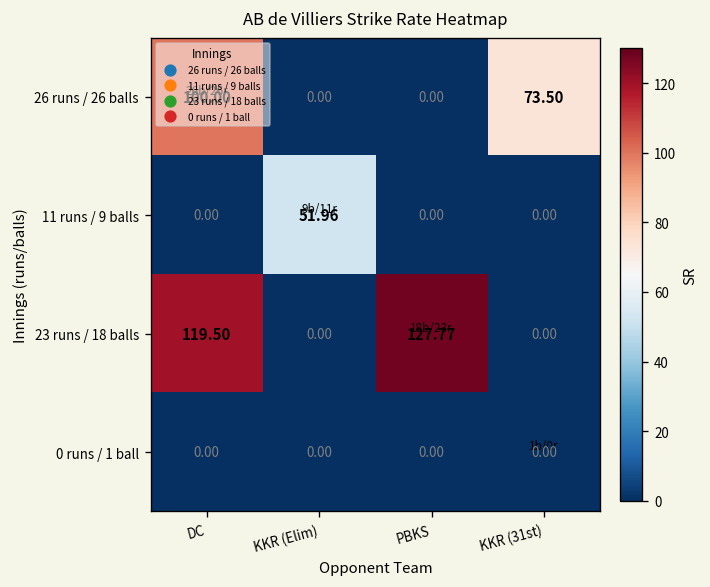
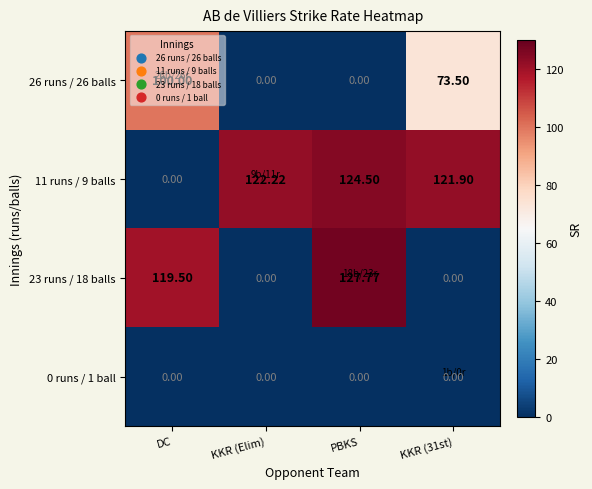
  {
    "26 runs / 26 balls": {
      "KKR (Elim)": 0.00,
      "PBKS": 0.00,
      "KKR (31st)": 73.50
    },
    "11 runs / 9 balls": {
      "DC": 0.00,
-     "KKR (Elim)": 51.96,
-     "PBKS": 0.00,
-     "KKR (31st)": 0.00
+     "KKR (Elim)": 122.22,
+     "PBKS": 124.50,
+     "KKR (31st)": 121.90
    },
    "23 runs / 18 balls": {
      "DC": 119.50,
      "KKR (Elim)": 0.00,
      "KKR (31st)": 0.00
    },
    "0 runs / 1 ball": {
      "DC": 0.00,
      "KKR (Elim)": 0.00,
      "PBKS": 0.00
    }
  }
